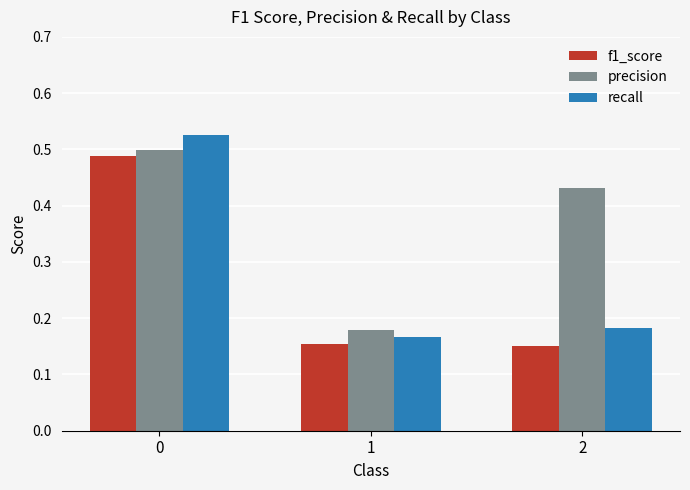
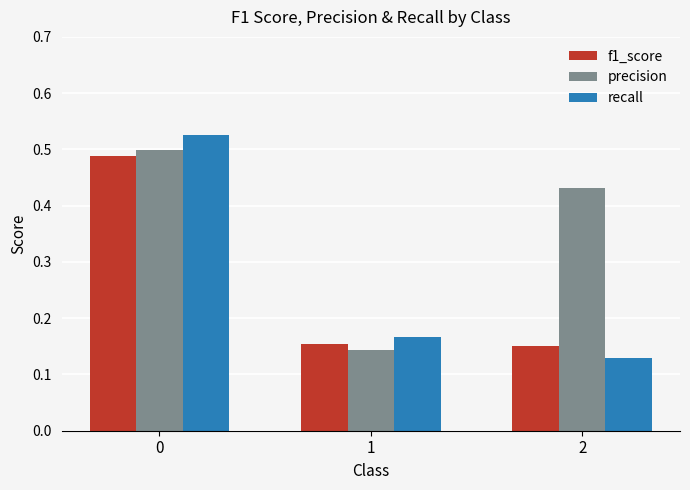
  {
    "f1_score": {
      "0": 0.49,
      "1": 0.15,
      "2": 0.15
    },
    "precision": {
      "0": 0.50,
-     "1": 0.18,
+     "1": 0.14,
      "2": 0.43
    },
    "recall": {
      "0": 0.53,
      "1": 0.17,
-     "2": 0.18
+     "2": 0.13
    }
  }
